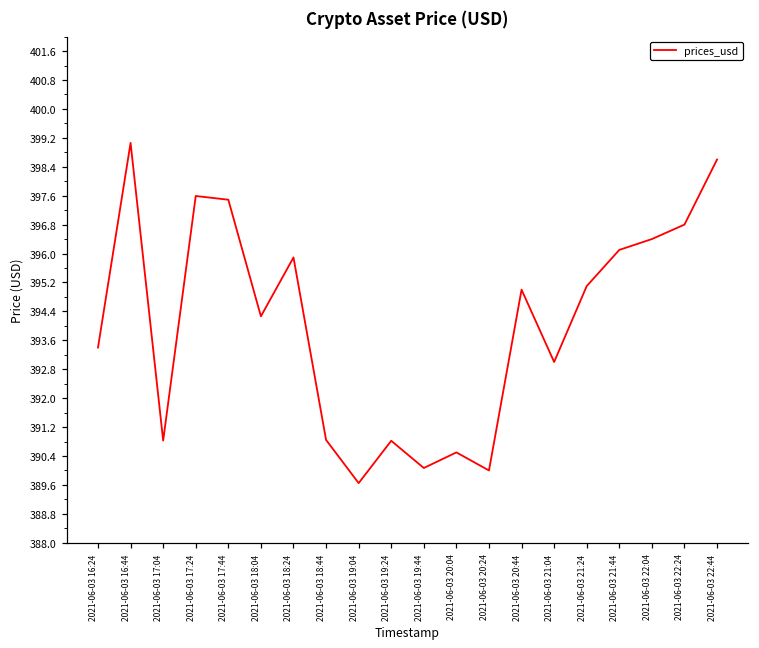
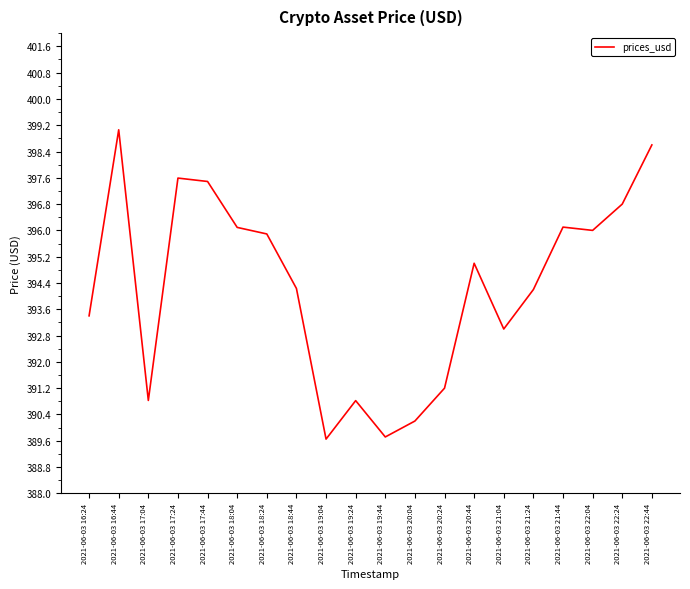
  {
    "2021-06-03 16:24": 393.4,
    "2021-06-03 16:44": 399.1,
    "2021-06-03 17:04": 390.8,
    "2021-06-03 17:24": 397.6,
    "2021-06-03 17:44": 397.5,
-   "2021-06-03 18:04": 394.3,
+   "2021-06-03 18:04": 396.1,
    "2021-06-03 18:24": 395.9,
-   "2021-06-03 18:44": 390.8,
+   "2021-06-03 18:44": 394.2,
    "2021-06-03 19:04": 389.7,
    "2021-06-03 19:24": 390.8,
-   "2021-06-03 19:44": 390.1,
-   "2021-06-03 20:04": 390.5,
-   "2021-06-03 20:24": 390.0,
+   "2021-06-03 19:44": 389.7,
+   "2021-06-03 20:04": 390.2,
+   "2021-06-03 20:24": 391.2,
    "2021-06-03 20:44": 395.0,
    "2021-06-03 21:04": 393.0,
-   "2021-06-03 21:24": 395.1,
+   "2021-06-03 21:24": 394.2,
    "2021-06-03 21:44": 396.1,
-   "2021-06-03 22:04": 396.4,
+   "2021-06-03 22:04": 396.0,
    "2021-06-03 22:24": 396.8,
    "2021-06-03 22:44": 398.6
  }
